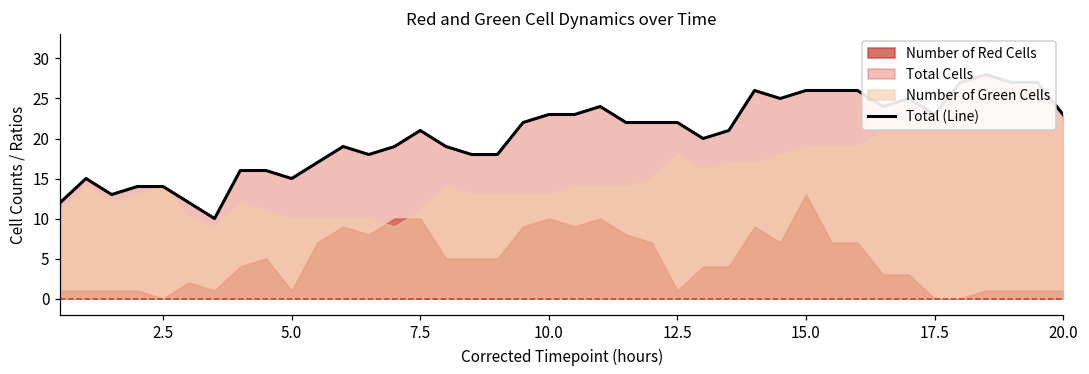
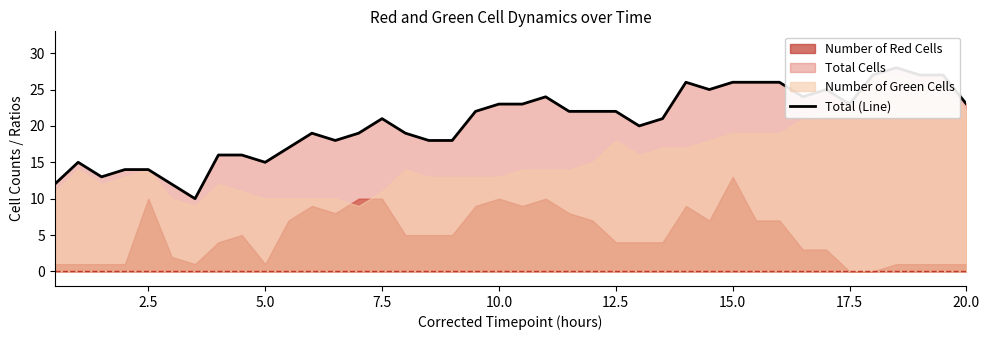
  {
    "Number of Red Cells": {
-     "2.5": 0,
+     "2.5": 10,
      "5.0": 1,
      "7.5": 10,
      "10.0": 10,
-     "12.5": 1,
+     "12.5": 4,
      "15.0": 13,
      "17.5": 0,
      "20.0": 1
    }
  }
